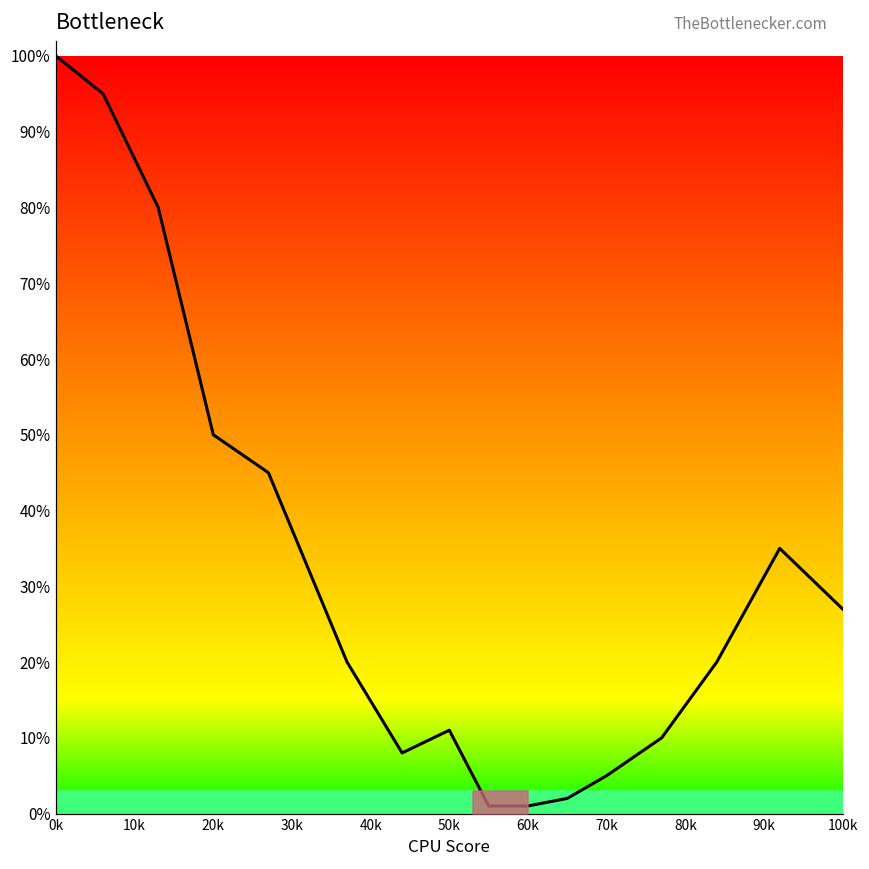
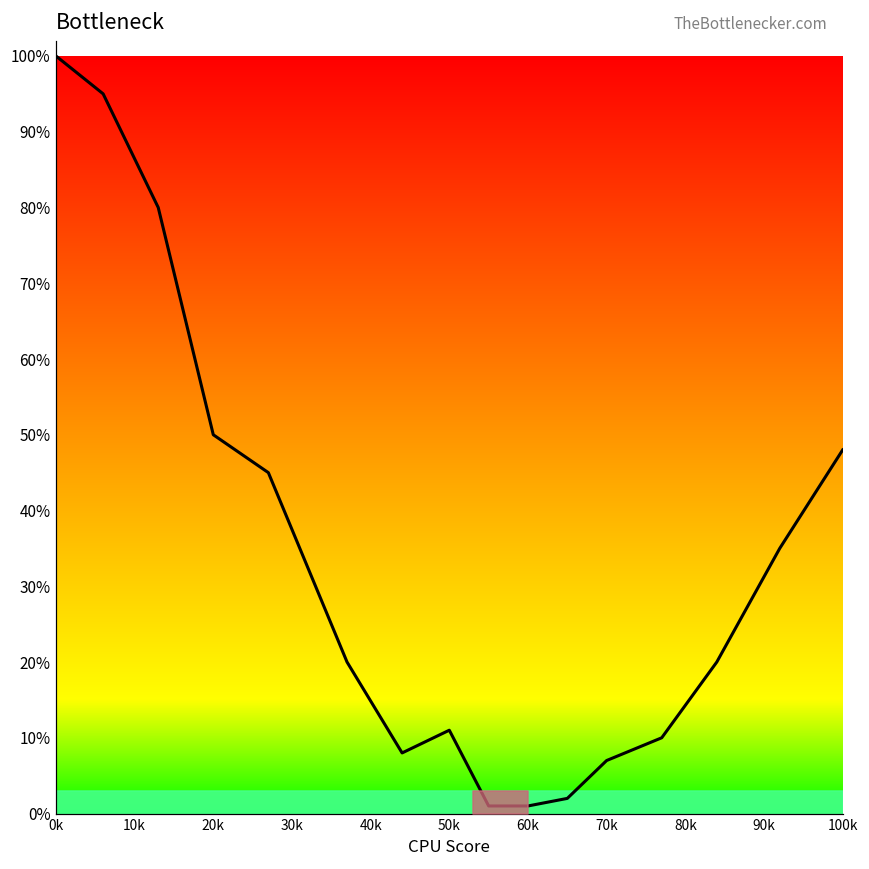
  {
    "0k": "100%",
    "20k": "50%",
    "50k": "11%",
-   "70k": "5%",
-   "100k": "27%"
+   "70k": "7%",
+   "100k": "48%"
  }
